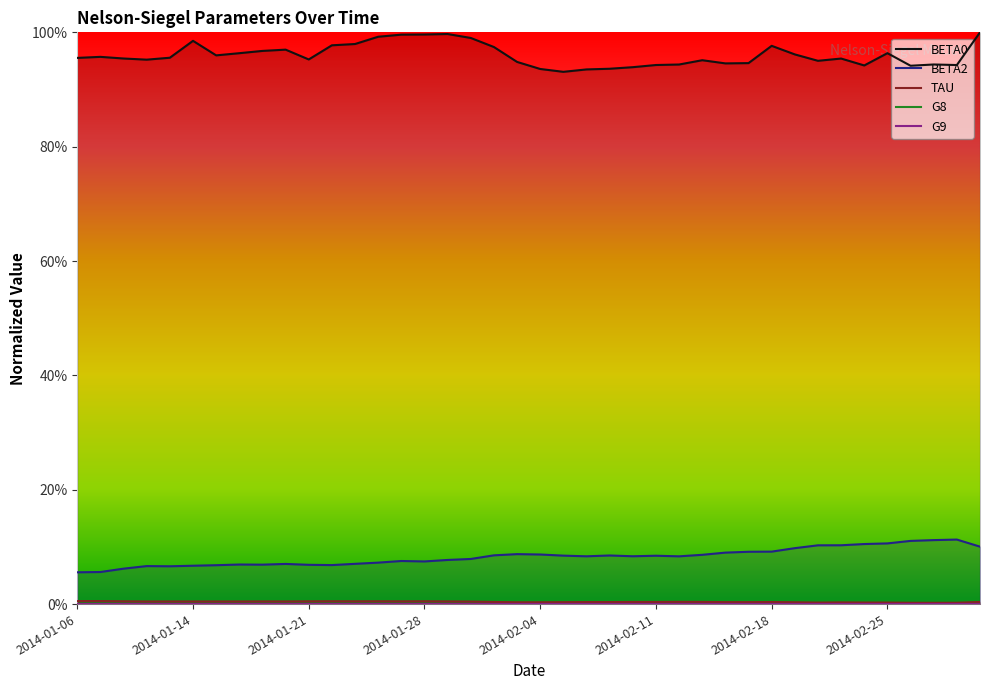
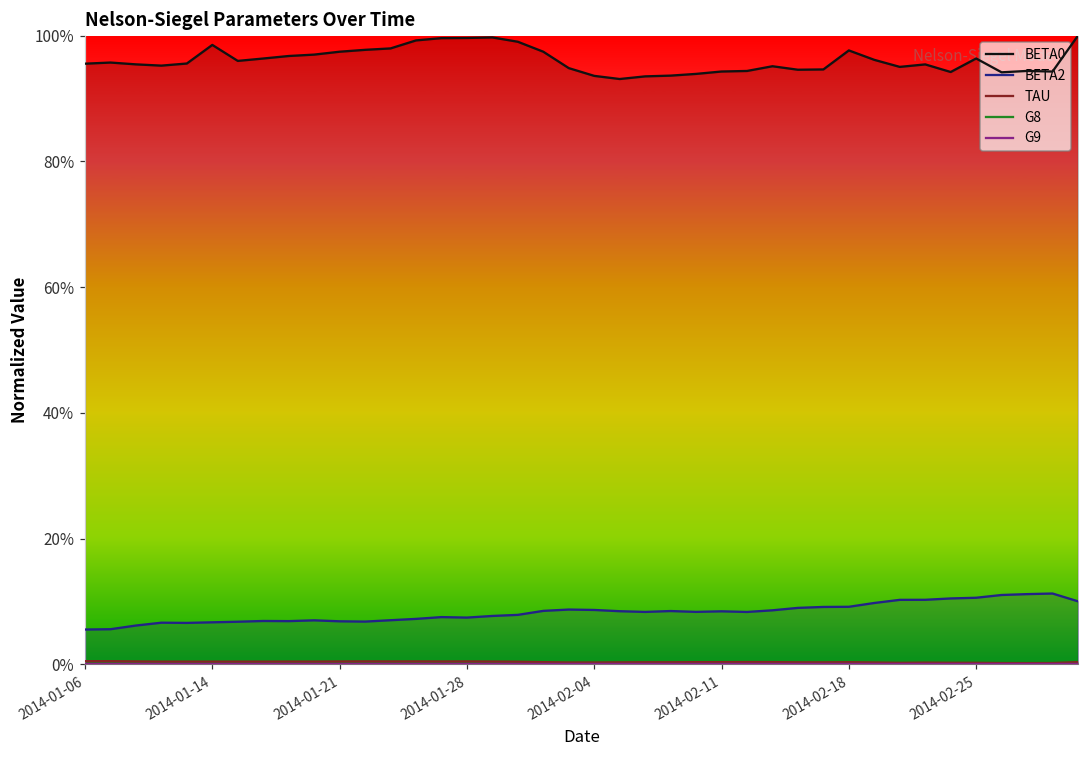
  {
    "BETA0": {
      "2014-01-06": "96%",
      "2014-01-14": "99%",
-     "2014-01-21": "95%",
+     "2014-01-21": "97%",
      "2014-01-28": "100%",
      "2014-02-04": "94%",
      "2014-02-11": "94%",
      "2014-02-18": "98%",
      "2014-02-25": "96%"
    },
    "BETA2": {
      "2014-01-06": "6%",
      "2014-01-14": "7%",
      "2014-01-21": "7%",
      "2014-01-28": "7%",
      "2014-02-04": "9%",
      "2014-02-11": "8%",
      "2014-02-18": "9%",
      "2014-02-25": "11%"
    },
    "TAU": {
      "2014-01-06": "1%",
      "2014-01-14": "0%",
      "2014-01-21": "0%",
      "2014-01-28": "0%"
    },
    "G9": {
      "2014-01-06": "0%",
      "2014-01-14": "0%",
      "2014-01-21": "0%",
      "2014-01-28": "0%"
    }
  }
